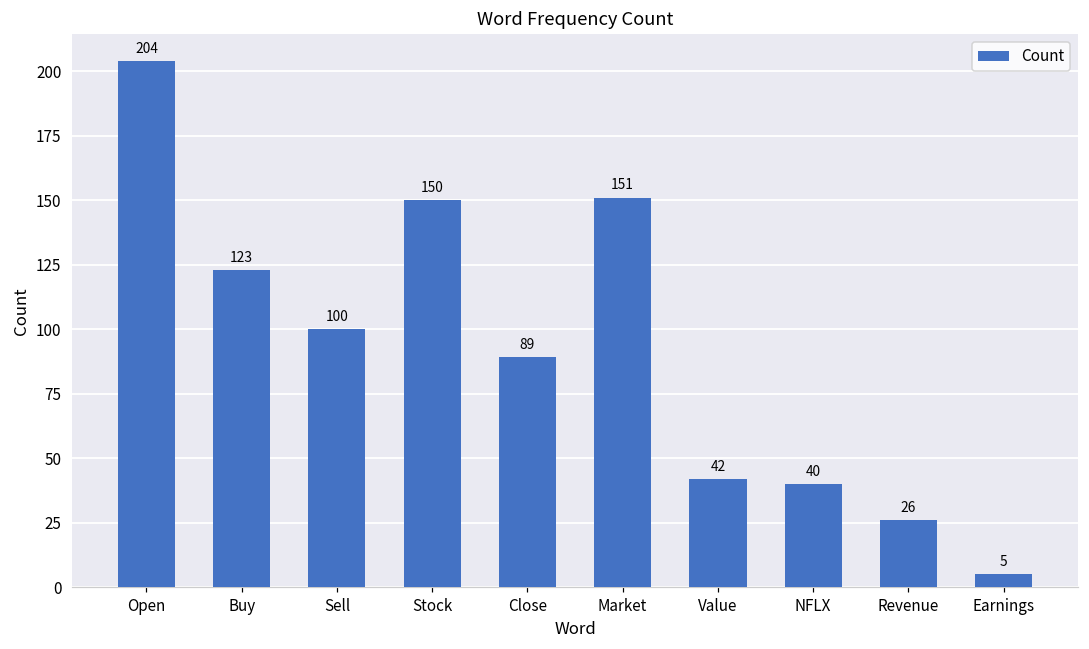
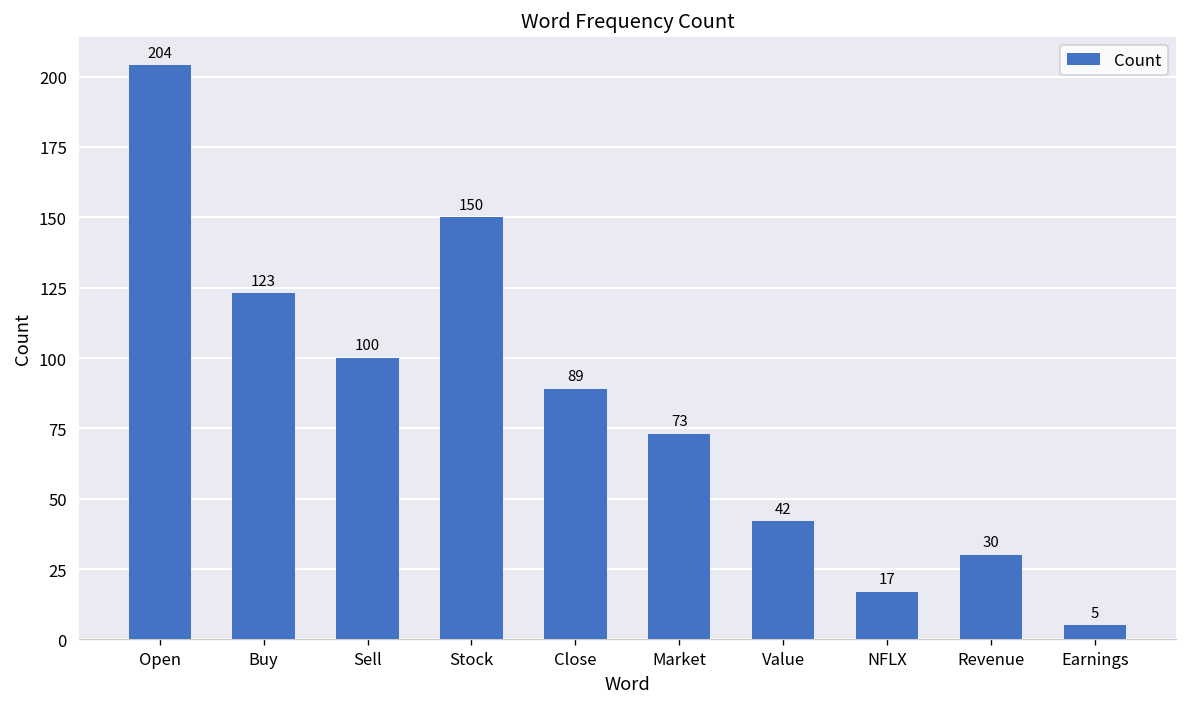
  {
    "Open": 204,
    "Buy": 123,
    "Sell": 100,
    "Stock": 150,
    "Close": 89,
-   "Market": 151,
+   "Market": 73,
    "Value": 42,
-   "NFLX": 40,
-   "Revenue": 26,
+   "NFLX": 17,
+   "Revenue": 30,
    "Earnings": 5
  }
